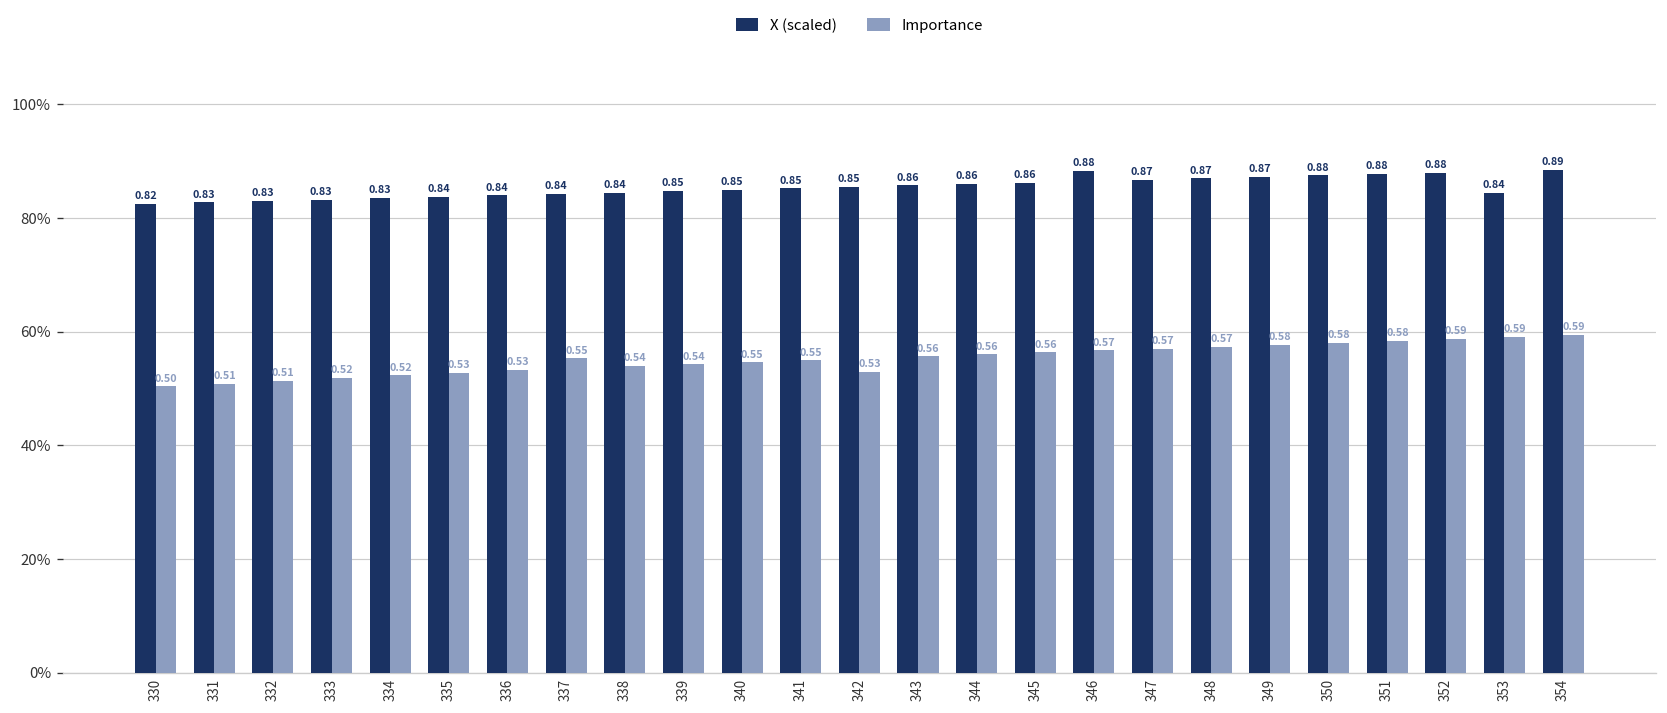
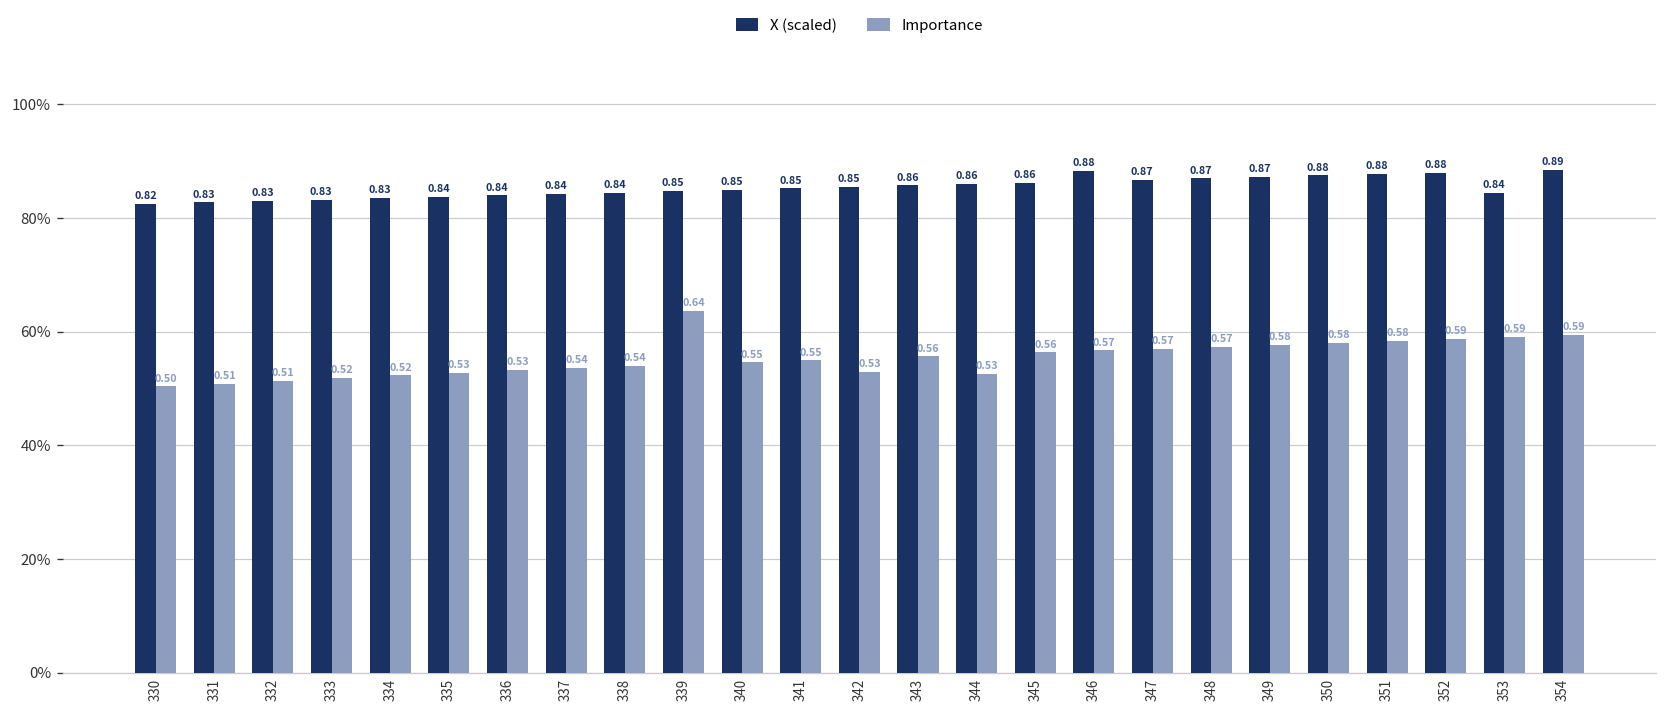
  {
    "X (scaled)": {
      "330": 0.82,
      "331": 0.83,
      "332": 0.83,
      "333": 0.83,
      "334": 0.83,
      "335": 0.84,
      "336": 0.84,
      "337": 0.84,
      "338": 0.84,
      "339": 0.85,
      "340": 0.85,
      "341": 0.85,
      "342": 0.85,
      "343": 0.86,
      "344": 0.86,
      "345": 0.86,
      "346": 0.88,
      "347": 0.87,
      "348": 0.87,
      "349": 0.87,
      "350": 0.88,
      "351": 0.88,
      "352": 0.88,
      "353": 0.84,
      "354": 0.89
    },
    "Importance": {
      "330": 0.50,
      "331": 0.51,
      "332": 0.51,
      "333": 0.52,
      "334": 0.52,
      "335": 0.53,
      "336": 0.53,
-     "337": 0.55,
+     "337": 0.54,
      "338": 0.54,
-     "339": 0.54,
+     "339": 0.64,
      "340": 0.55,
      "341": 0.55,
      "342": 0.53,
      "343": 0.56,
-     "344": 0.56,
+     "344": 0.53,
      "345": 0.56,
      "346": 0.57,
      "347": 0.57,
      "348": 0.57,
      "349": 0.58,
      "350": 0.58,
      "351": 0.58,
      "352": 0.59,
      "353": 0.59,
      "354": 0.59
    }
  }
